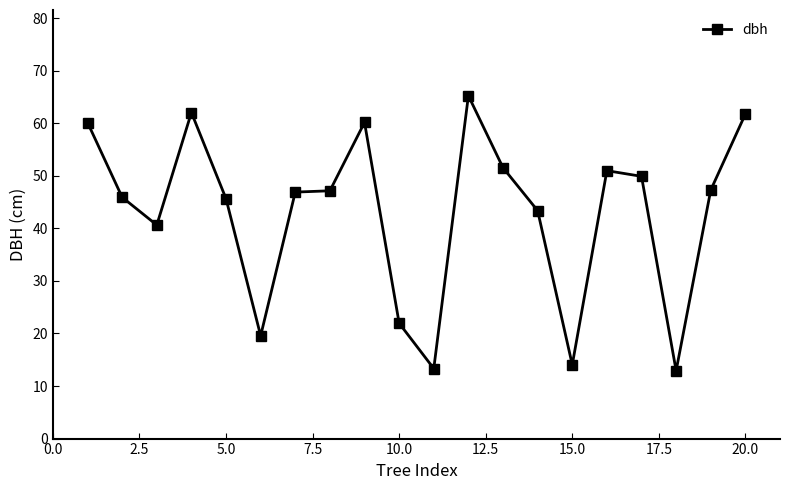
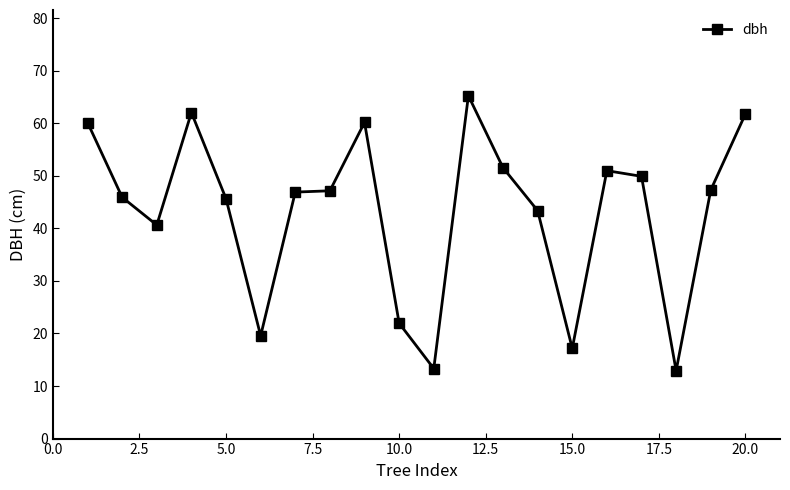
  {
    "5.0": 46,
    "10.0": 22,
-   "15.0": 14,
+   "15.0": 17,
    "20.0": 62
  }
